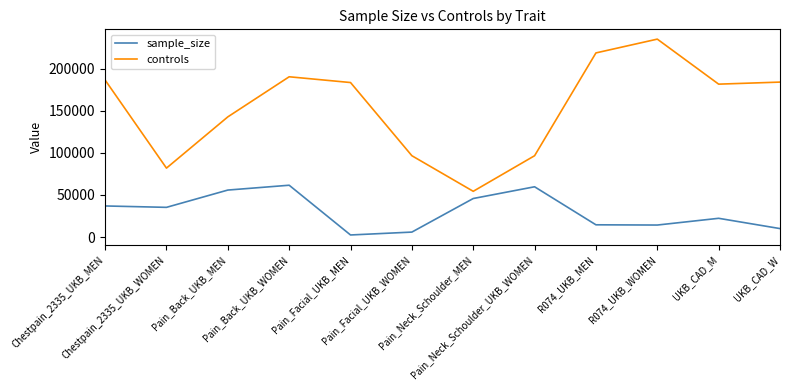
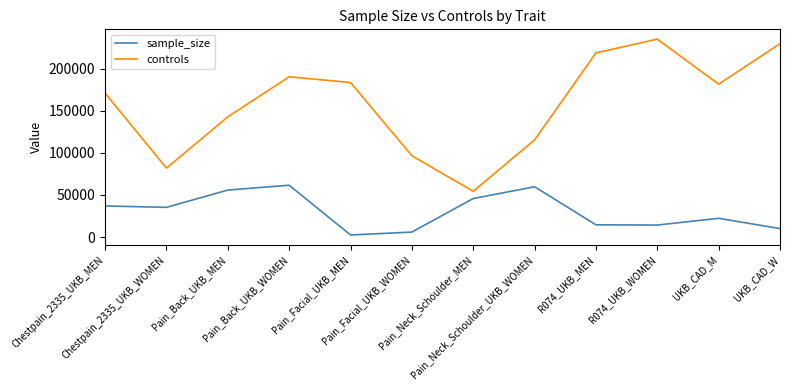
  {
    "sample_size": {
      "Chestpain_2335_UKB_MEN": 40000,
      "Chestpain_2335_UKB_WOMEN": 40000,
      "Pain_Back_UKB_MEN": 60000,
      "Pain_Back_UKB_WOMEN": 60000,
      "Pain_Facial_UKB_MEN": 0,
      "Pain_Facial_UKB_WOMEN": 10000,
      "Pain_Neck_Schoulder_MEN": 50000,
      "Pain_Neck_Schoulder_UKB_WOMEN": 60000,
      "R074_UKB_MEN": 10000,
      "R074_UKB_WOMEN": 10000,
      "UKB_CAD_M": 20000,
      "UKB_CAD_W": 10000
    },
    "controls": {
-     "Chestpain_2335_UKB_MEN": 190000,
+     "Chestpain_2335_UKB_MEN": 170000,
      "Chestpain_2335_UKB_WOMEN": 80000,
      "Pain_Back_UKB_MEN": 140000,
      "Pain_Back_UKB_WOMEN": 190000,
      "Pain_Facial_UKB_MEN": 180000,
      "Pain_Facial_UKB_WOMEN": 100000,
      "Pain_Neck_Schoulder_MEN": 50000,
-     "Pain_Neck_Schoulder_UKB_WOMEN": 100000,
+     "Pain_Neck_Schoulder_UKB_WOMEN": 120000,
      "R074_UKB_MEN": 220000,
      "R074_UKB_WOMEN": 230000,
      "UKB_CAD_M": 180000,
-     "UKB_CAD_W": 180000
+     "UKB_CAD_W": 230000
    }
  }
